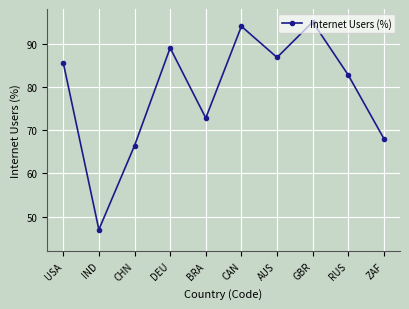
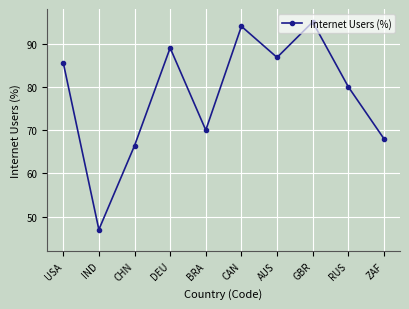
  {
    "USA": 86,
    "IND": 47,
    "CHN": 66,
    "DEU": 89,
-   "BRA": 73,
+   "BRA": 70,
    "CAN": 94,
    "AUS": 87,
-   "RUS": 83,
+   "RUS": 80,
    "ZAF": 68
  }
